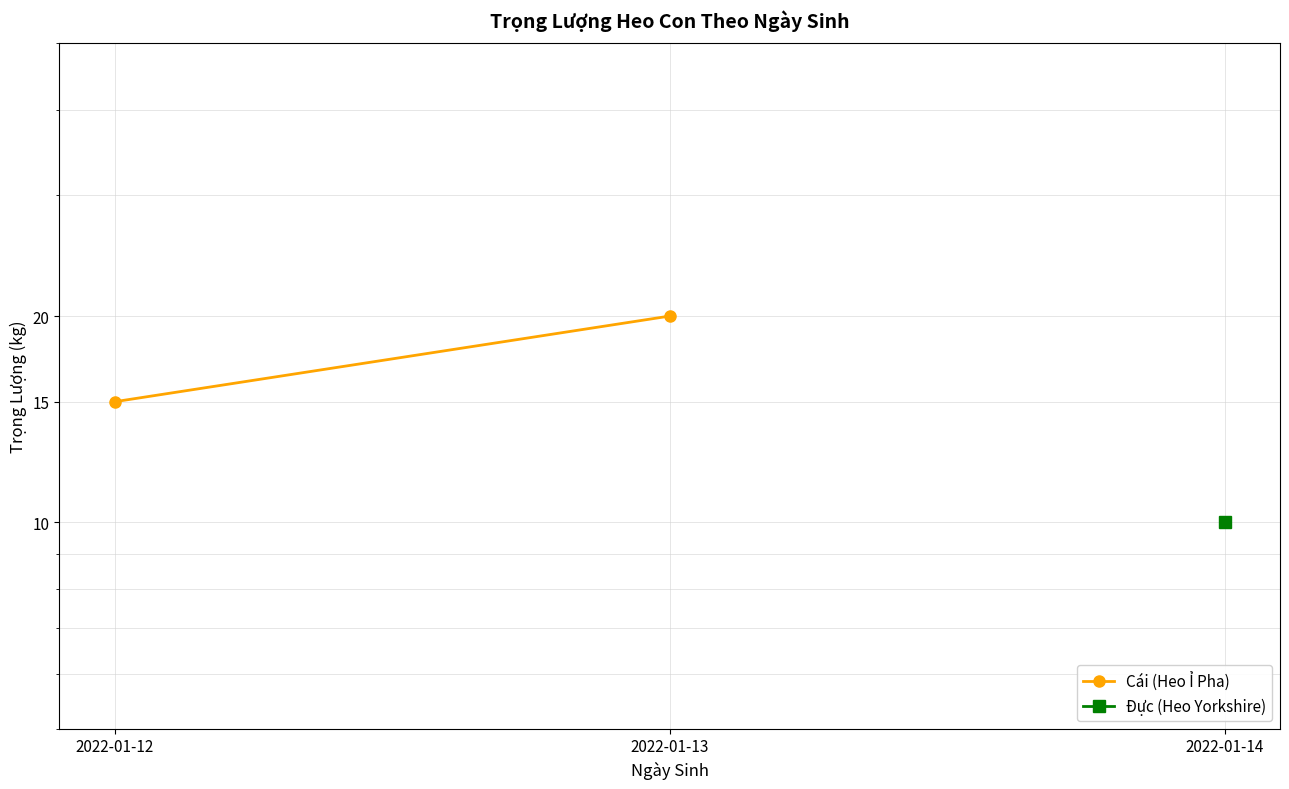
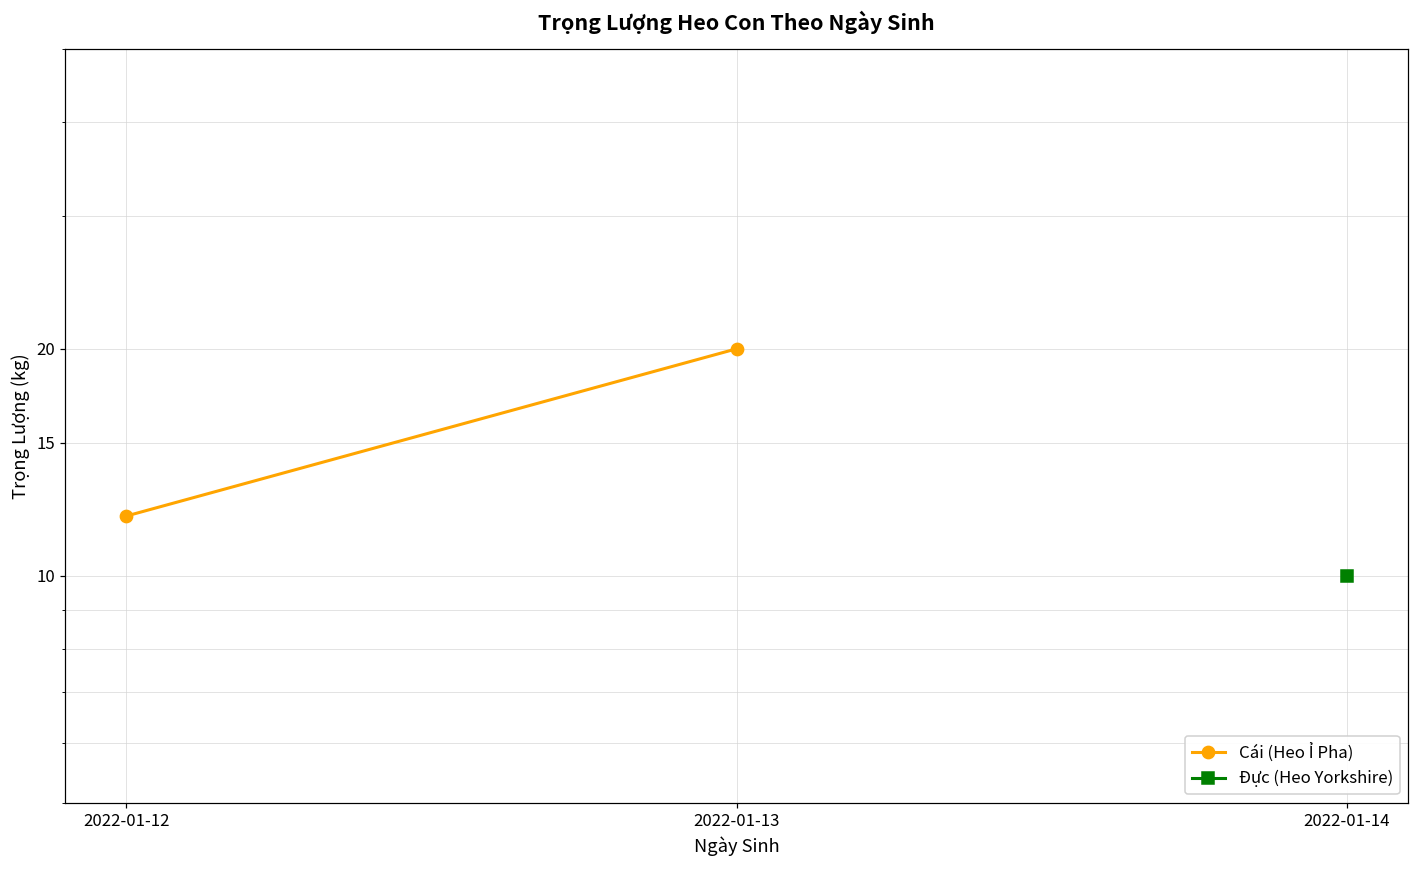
  {
    "Cái (Heo Ỉ Pha)": {
-     "2022-01-12": 15,
+     "2022-01-12": 12,
      "2022-01-13": 20
    },
    "Đực (Heo Yorkshire)": {
      "2022-01-14": 10
    }
  }
